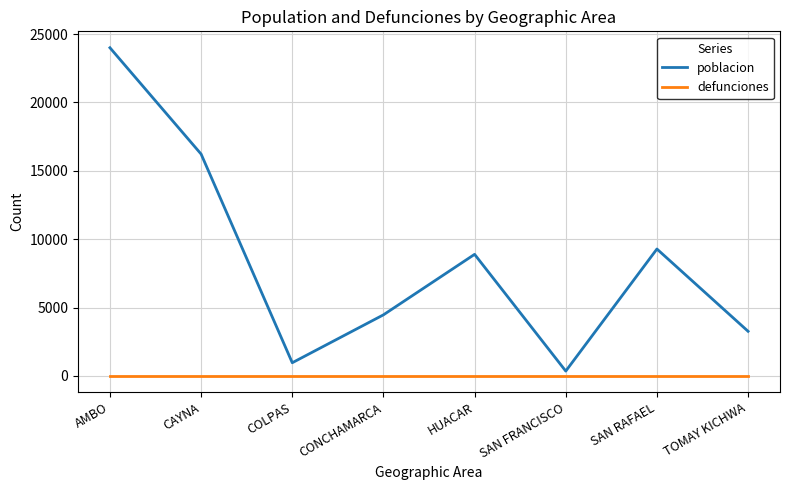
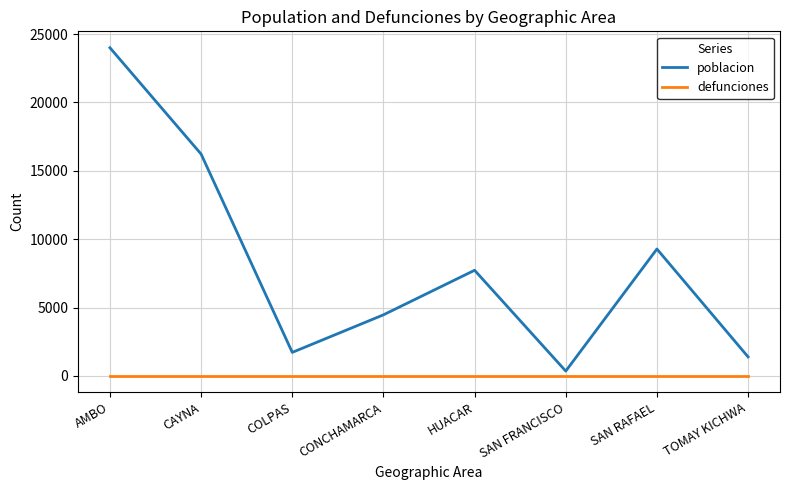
  {
    "poblacion": {
      "AMBO": 24000,
      "CAYNA": 16200,
-     "COLPAS": 1000,
+     "COLPAS": 1700,
      "CONCHAMARCA": 4500,
-     "HUACAR": 8900,
+     "HUACAR": 7700,
      "SAN FRANCISCO": 400,
      "SAN RAFAEL": 9300,
-     "TOMAY KICHWA": 3300
+     "TOMAY KICHWA": 1400
    },
    "defunciones": {
      "AMBO": 0,
      "CAYNA": 0,
      "COLPAS": 0,
      "CONCHAMARCA": 0,
      "HUACAR": 0,
      "SAN FRANCISCO": 0,
      "SAN RAFAEL": 0,
      "TOMAY KICHWA": 0
    }
  }
